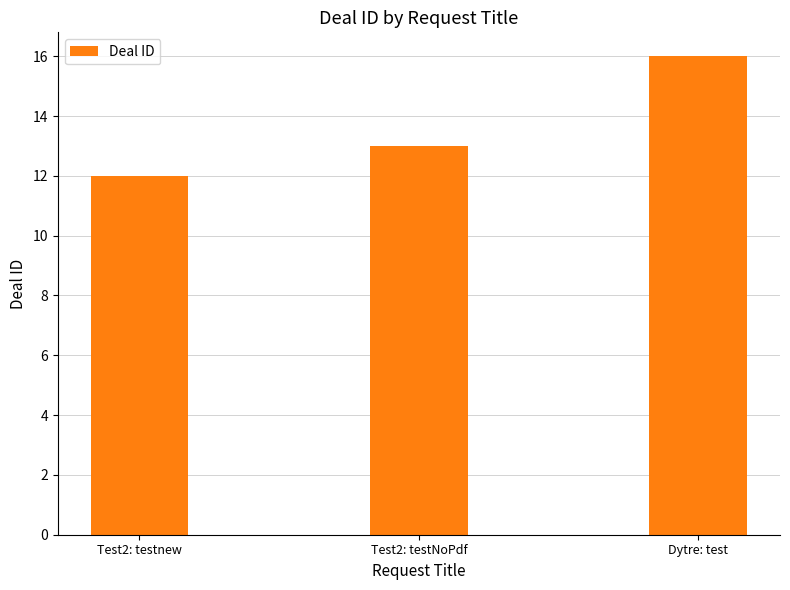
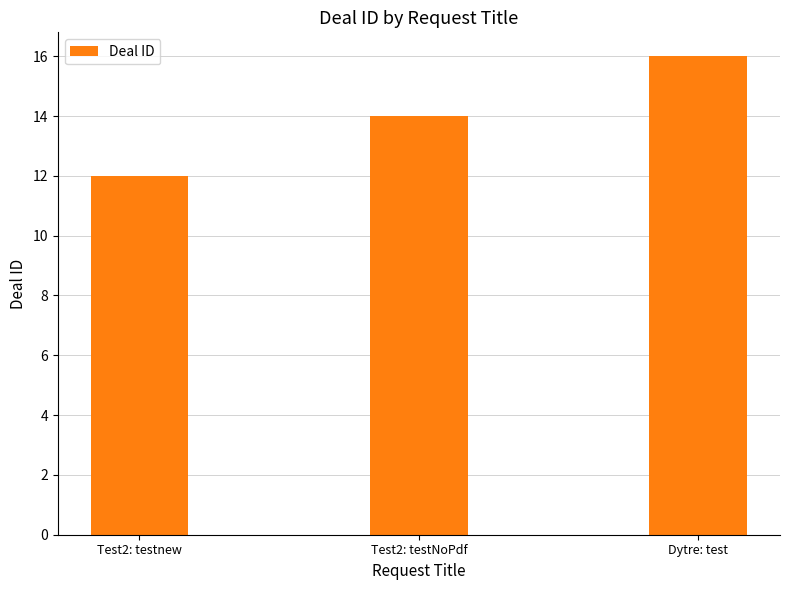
  {
    "Test2: testnew": 12,
-   "Test2: testNoPdf": 13,
+   "Test2: testNoPdf": 14,
    "Dytre: test": 16
  }
